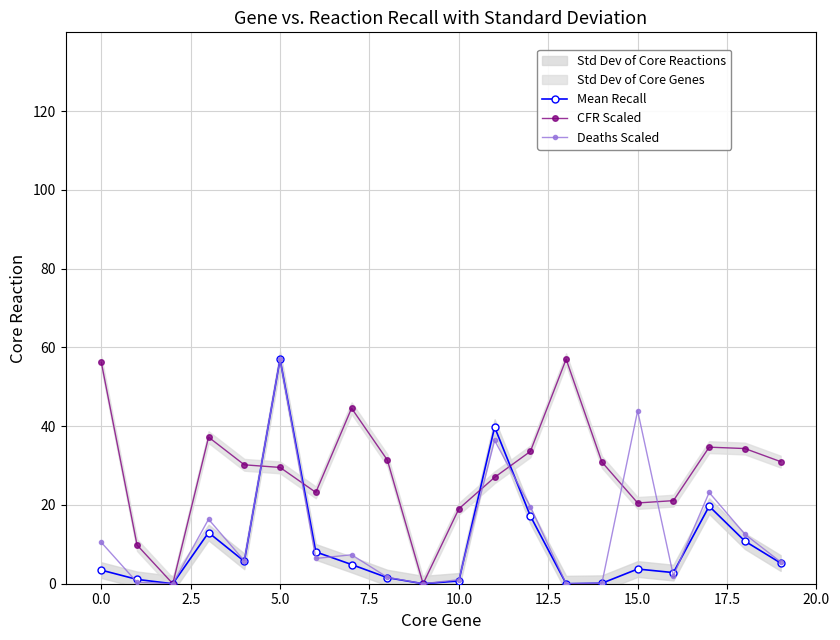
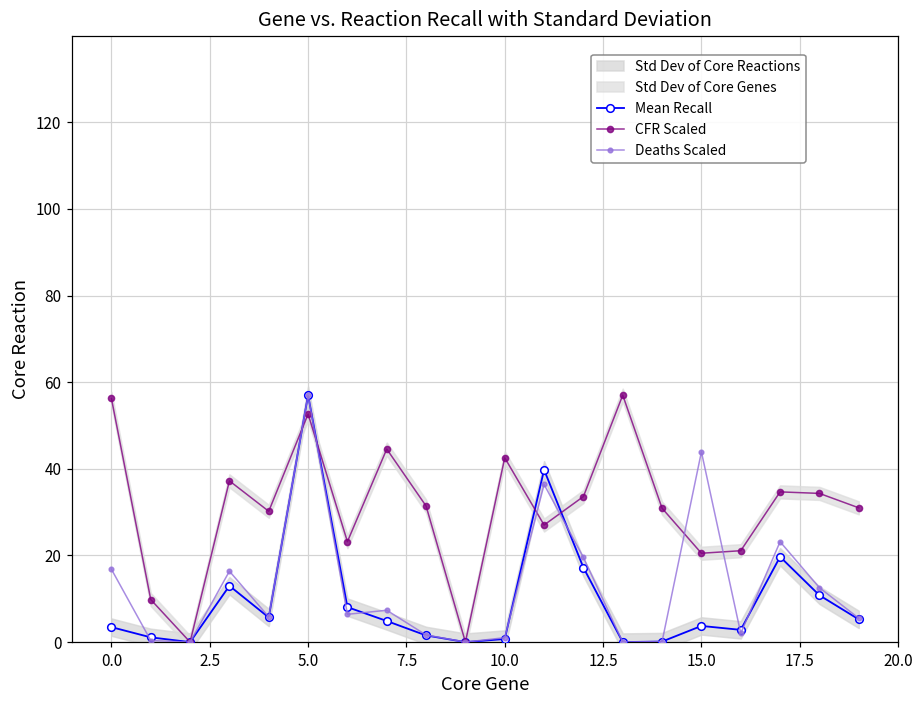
  {
    "Mean Recall": {
      "0.0": 3,
      "15.0": 4
    },
    "CFR Scaled": {
      "0.0": 56,
-     "5.0": 30,
-     "10.0": 19,
+     "5.0": 53,
+     "10.0": 43,
      "15.0": 21
    },
    "Deaths Scaled": {
-     "0.0": 11,
+     "0.0": 17,
      "15.0": 44
    }
  }
